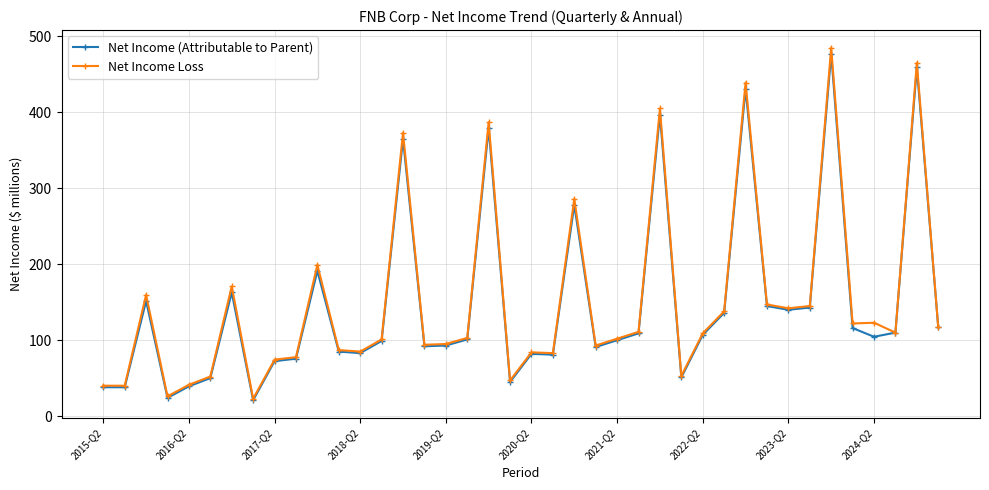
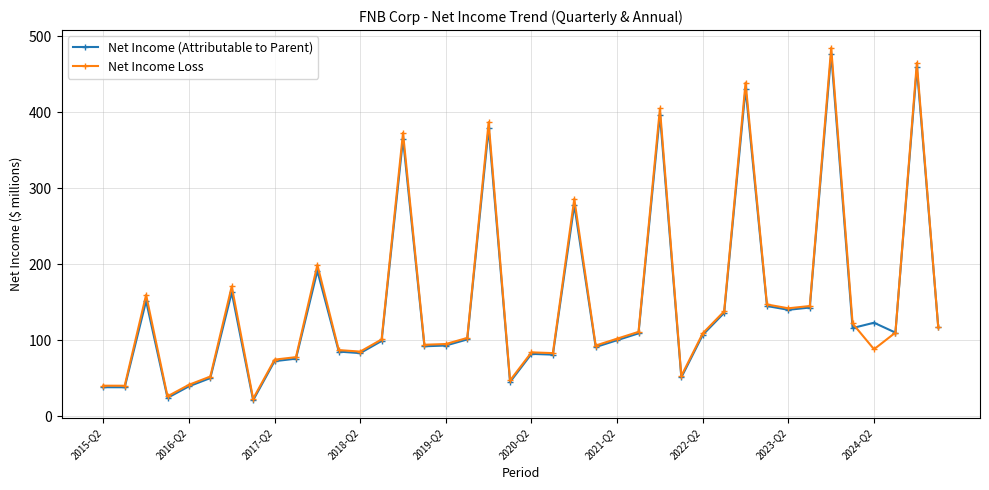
  {
    "Net Income (Attributable to Parent)": {
-     "2024-Q2": 100
+     "2024-Q2": 120
    },
    "Net Income Loss": {
-     "2024-Q2": 120
+     "2024-Q2": 90
    }
  }
